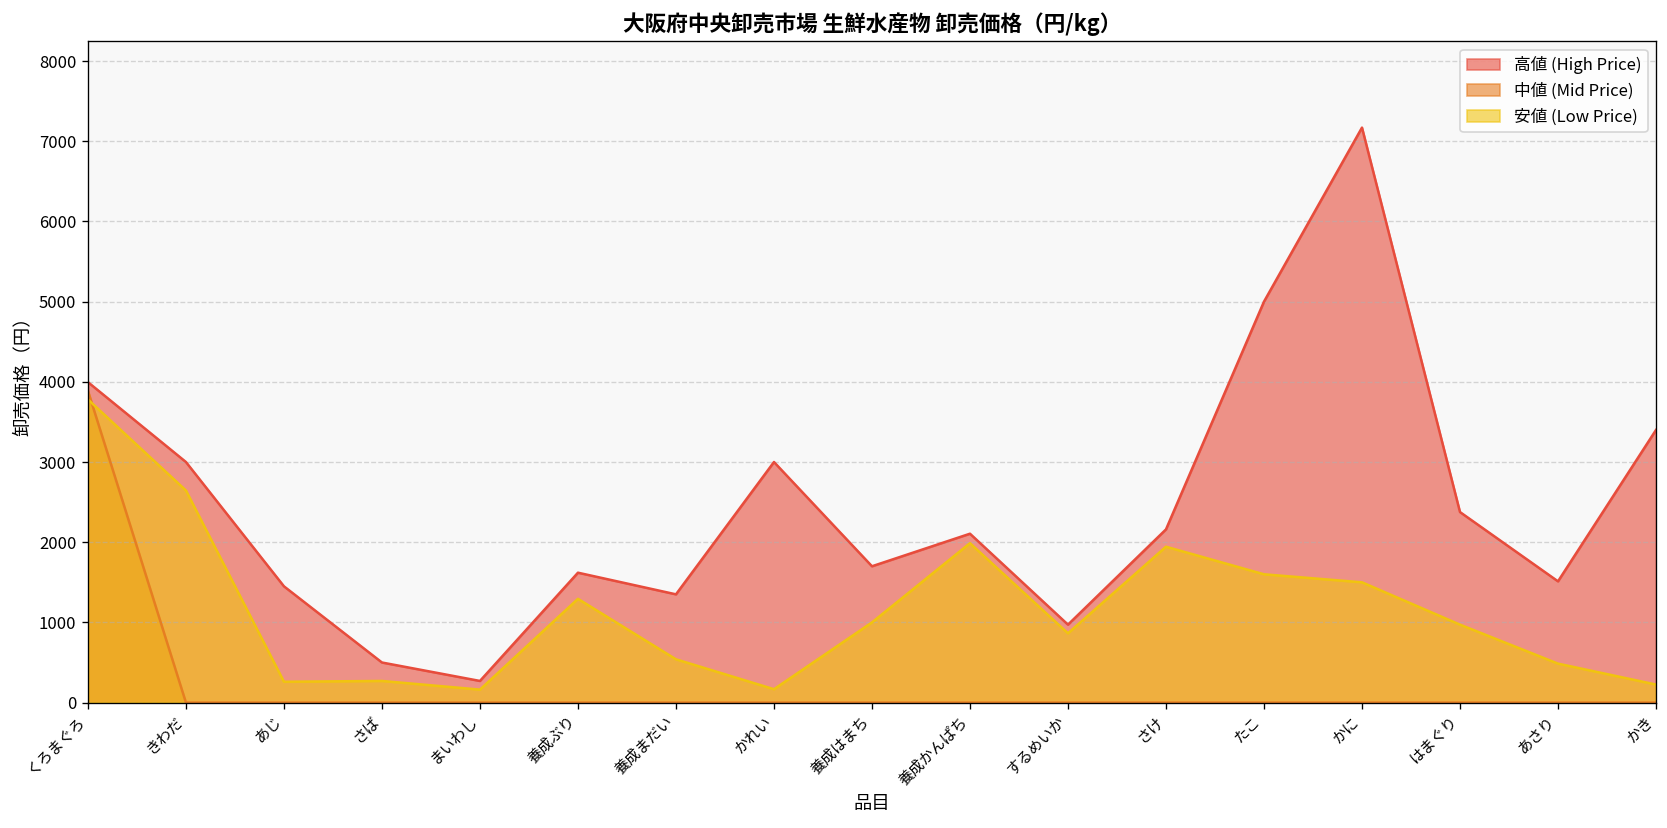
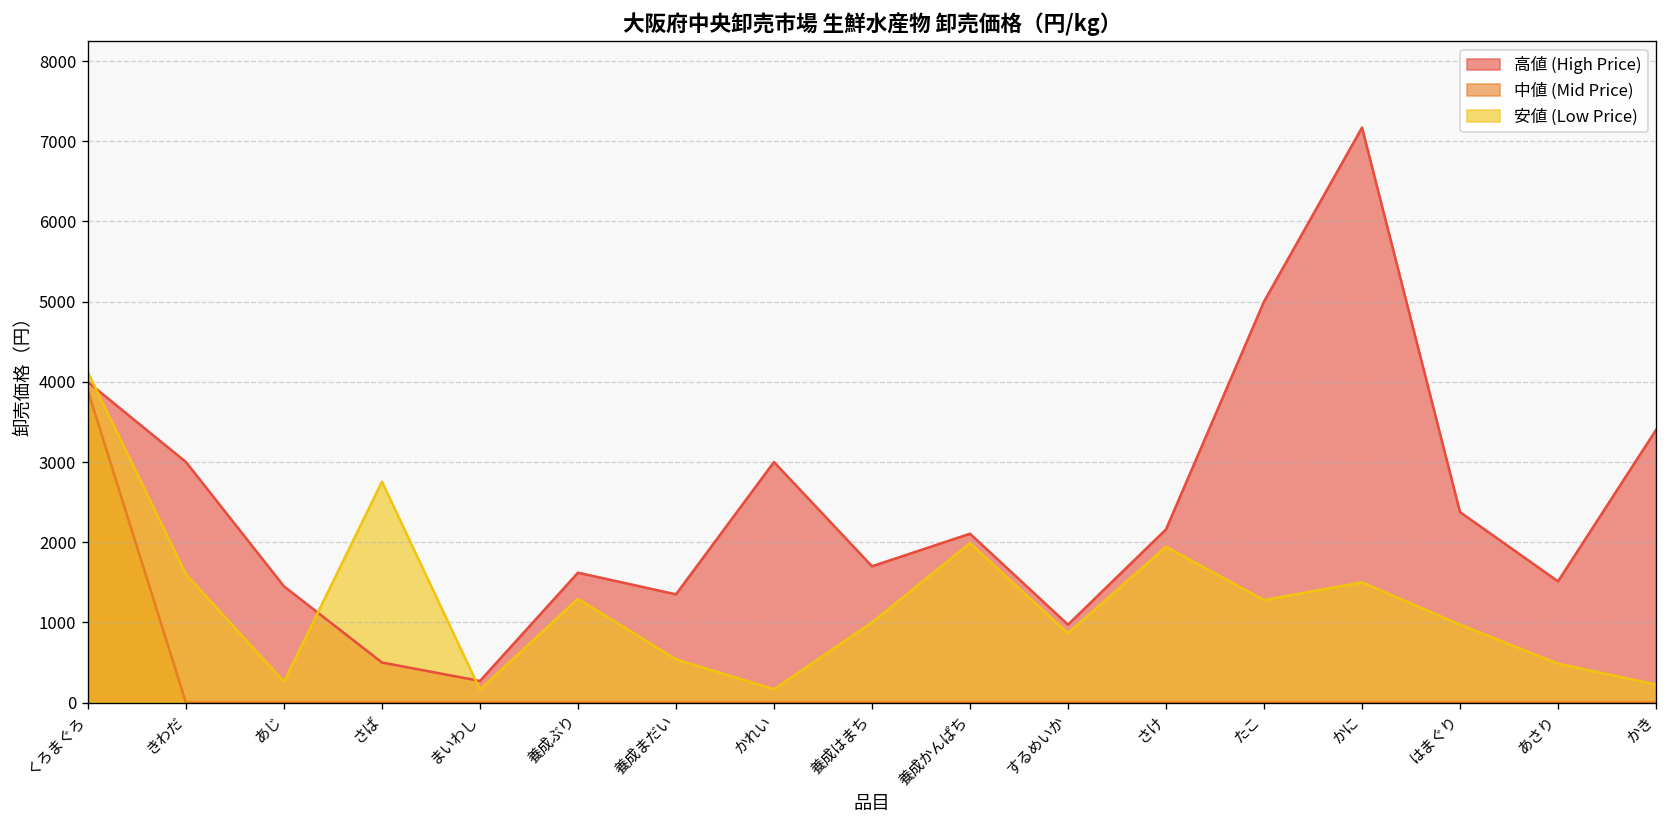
  {
    "安値 (Low Price)": {
-     "くろまぐろ": 3800,
-     "きわだ": 2600,
+     "くろまぐろ": 4100,
+     "きわだ": 1600,
      "あじ": 300,
-     "さば": 300,
+     "さば": 2800,
      "まいわし": 200,
      "養成ぶり": 1300,
      "養成まだい": 500,
      "かれい": 200,
      "養成はまち": 1000,
      "養成かんぱち": 2000,
      "するめいか": 900,
      "さけ": 1900,
-     "たこ": 1600,
+     "たこ": 1300,
      "かに": 1500,
      "はまぐり": 1000,
      "あさり": 500,
      "かき": 200
    }
  }
